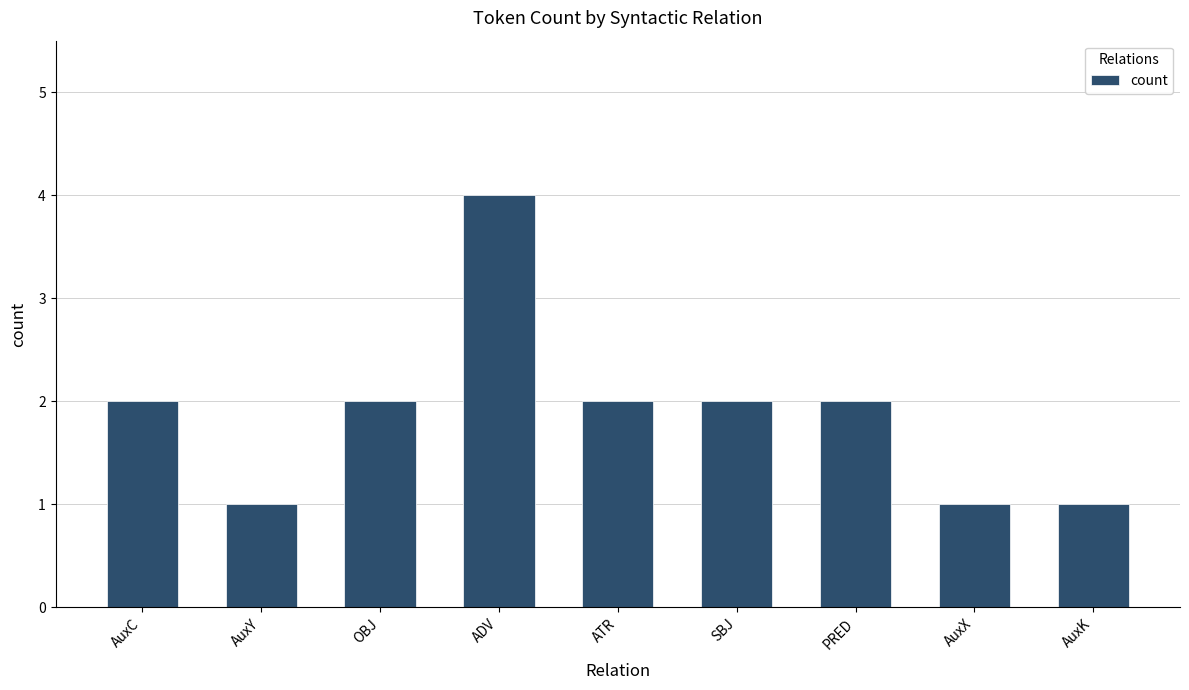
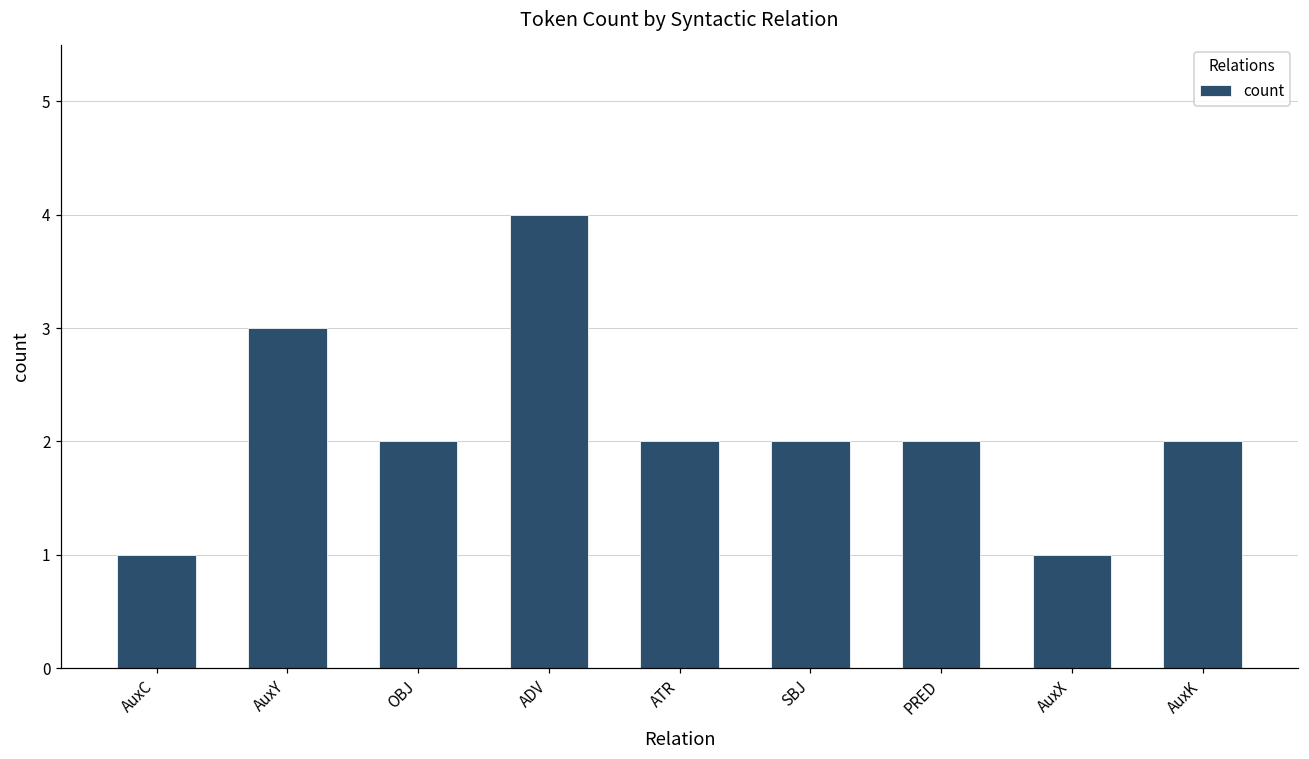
  {
-   "AuxC": 2,
-   "AuxY": 1,
+   "AuxC": 1,
+   "AuxY": 3,
    "OBJ": 2,
    "ADV": 4,
    "ATR": 2,
    "SBJ": 2,
    "PRED": 2,
    "AuxX": 1,
-   "AuxK": 1
+   "AuxK": 2
  }
